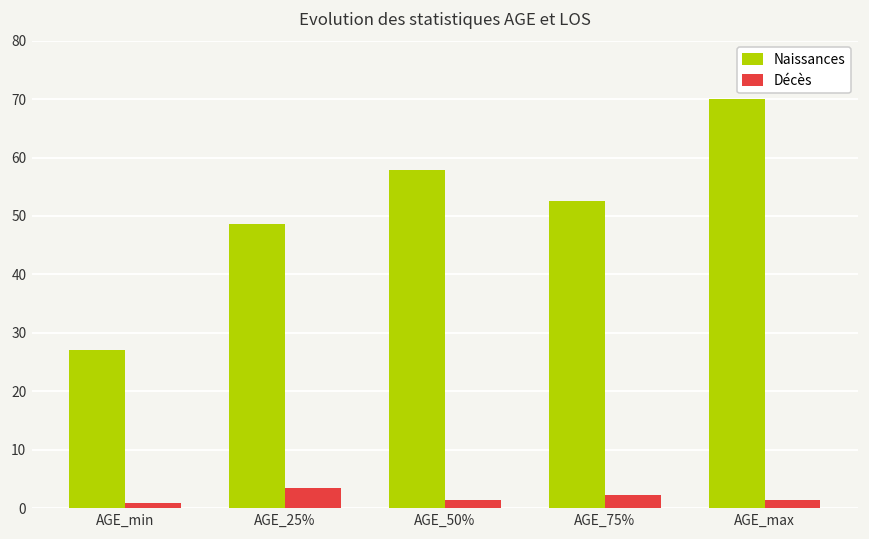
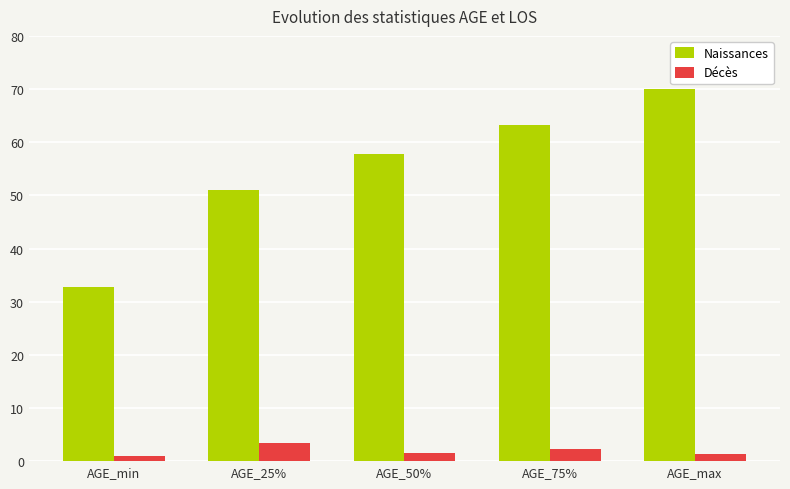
  {
    "Naissances": {
-     "AGE_min": 27,
-     "AGE_25%": 49,
+     "AGE_min": 33,
+     "AGE_25%": 51,
      "AGE_50%": 58,
-     "AGE_75%": 53,
+     "AGE_75%": 63,
      "AGE_max": 70
    },
    "Décès": {
      "AGE_min": 1,
      "AGE_25%": 4,
      "AGE_50%": 2,
      "AGE_75%": 2,
      "AGE_max": 1
    }
  }
